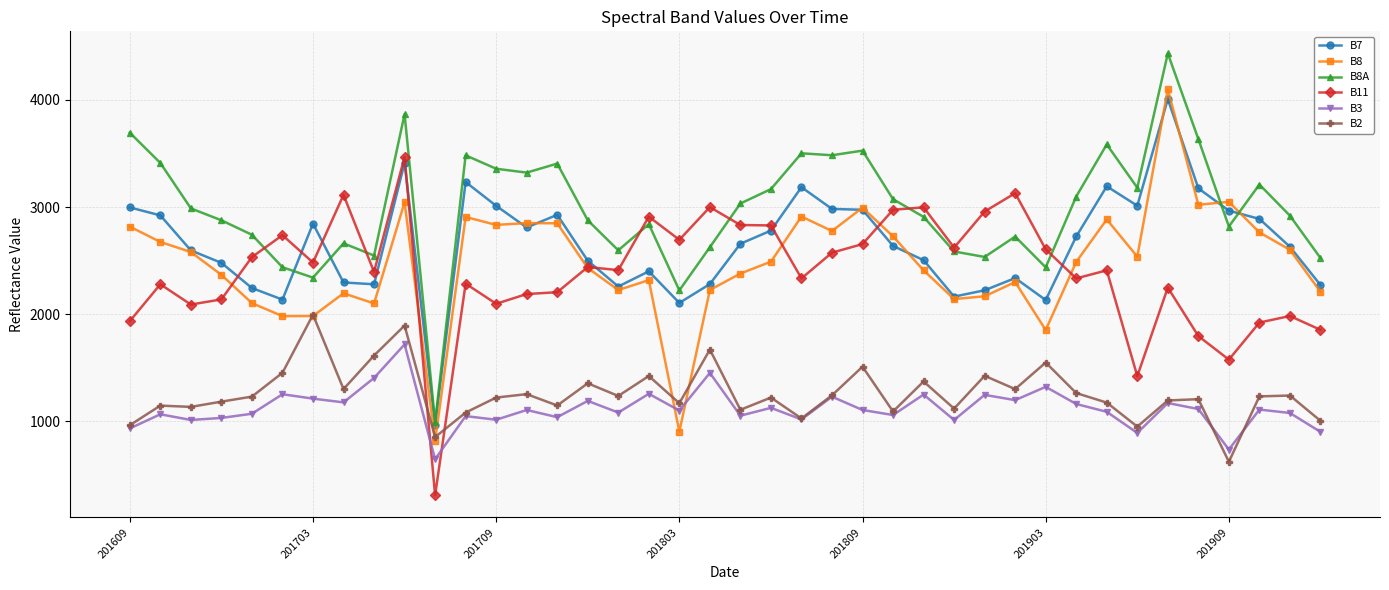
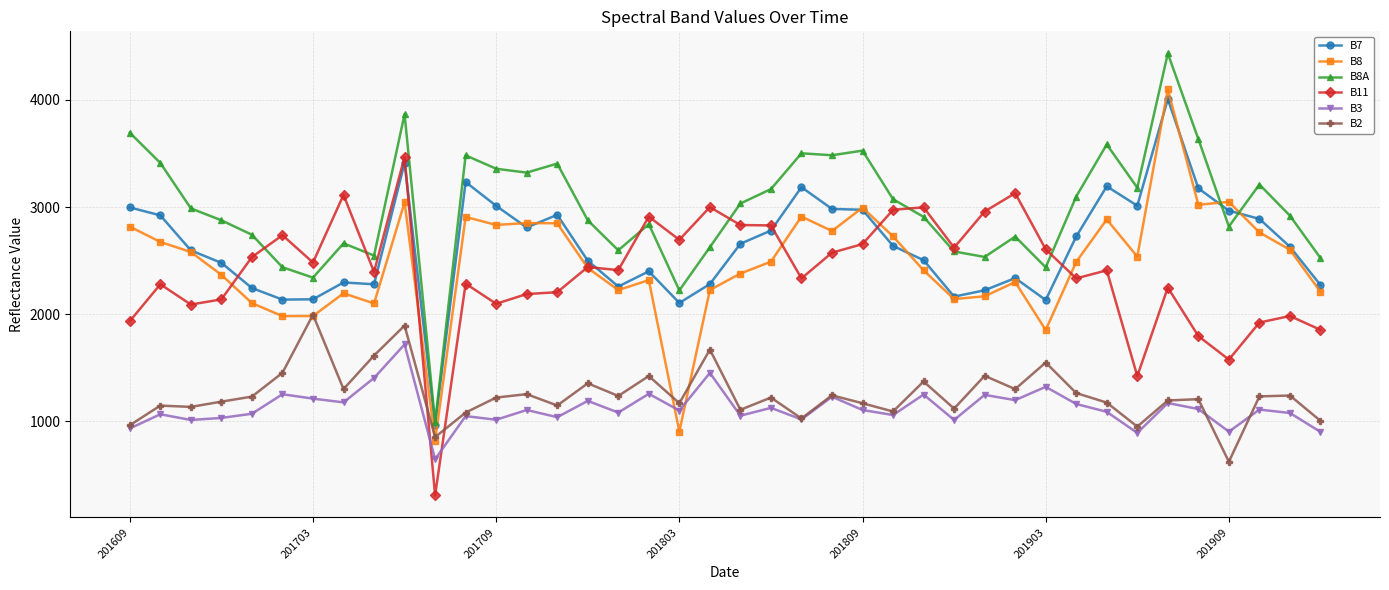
  {
    "B7": {
      "201609": 3000,
-     "201703": 2850,
+     "201703": 2140,
      "201709": 3010,
      "201803": 2110,
      "201903": 2130,
      "201909": 2970
    },
    "B8": {
      "201609": 2820,
      "201709": 2830,
      "201803": 910,
      "201903": 1850,
      "201909": 3050
    },
    "B8A": {
      "201609": 3690,
      "201703": 2340,
      "201709": 3360,
      "201803": 2220,
      "201809": 3530,
      "201903": 2440,
      "201909": 2820
    },
    "B11": {
      "201609": 1940,
      "201703": 2480,
      "201709": 2100,
      "201803": 2700,
      "201809": 2660,
      "201903": 2610,
      "201909": 1580
    },
    "B3": {
      "201609": 940,
      "201703": 1210,
      "201709": 1020,
      "201803": 1100,
      "201809": 1110,
      "201903": 1320,
-     "201909": 740
+     "201909": 910
    },
    "B2": {
      "201609": 970,
      "201709": 1220,
      "201803": 1170,
-     "201809": 1510,
+     "201809": 1170,
      "201903": 1550,
      "201909": 620
    }
  }
